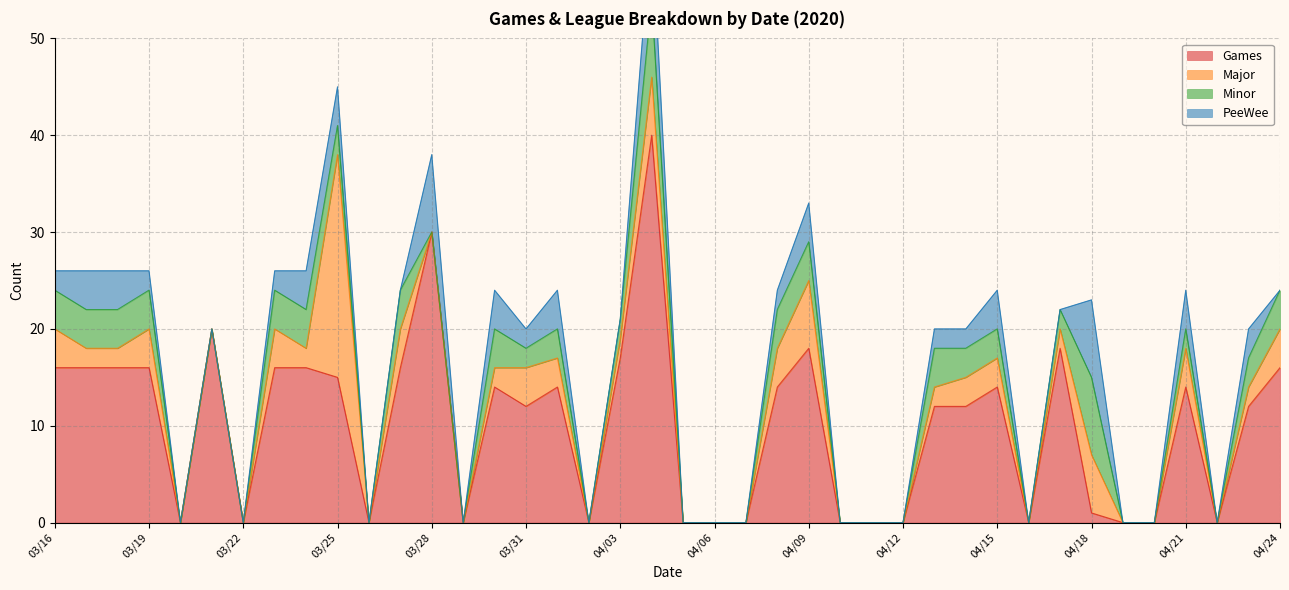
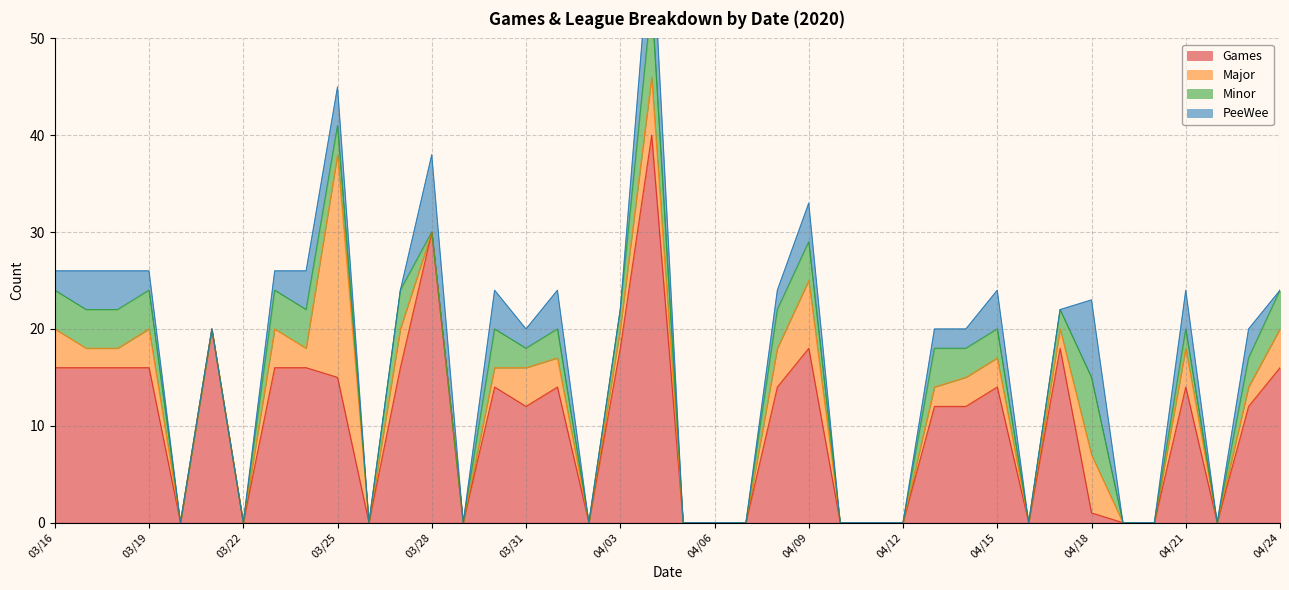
  {
    "Games": {
      "03/16": 16,
      "03/19": 16,
      "03/25": 15,
      "03/31": 12,
-     "04/03": 17,
+     "04/03": 18,
      "04/09": 18,
      "04/15": 14,
      "04/18": 1,
      "04/21": 14,
      "04/24": 16
    },
    "Major": {
      "03/16": 4,
      "03/19": 4,
      "03/25": 23,
      "03/31": 4,
      "04/03": 2,
      "04/09": 7,
      "04/15": 3,
      "04/18": 6,
      "04/21": 4,
      "04/24": 4
    },
    "Minor": {
      "03/16": 4,
      "03/19": 4,
      "03/25": 3,
      "03/31": 2,
      "04/09": 4,
      "04/15": 3,
      "04/18": 8,
      "04/21": 2
    },
    "PeeWee": {
      "03/16": 2,
      "03/19": 2,
      "03/25": 4,
      "03/28": 8,
      "03/31": 2,
      "04/09": 4,
      "04/15": 4,
      "04/18": 8,
      "04/21": 4
    }
  }
